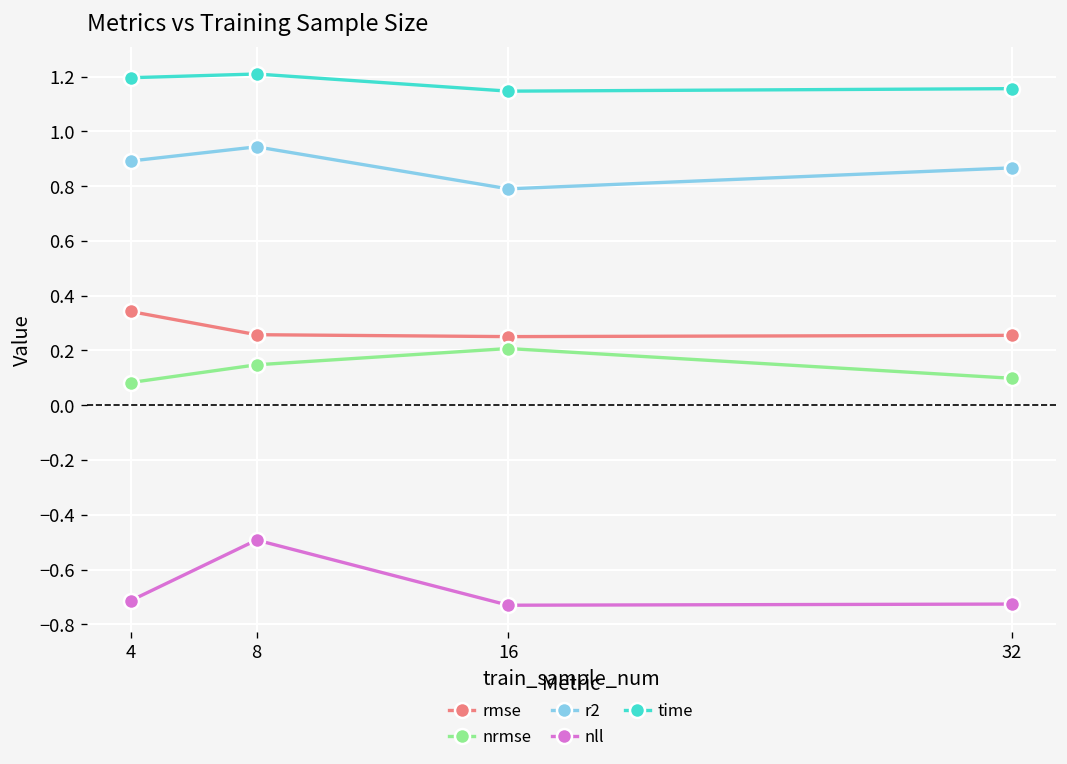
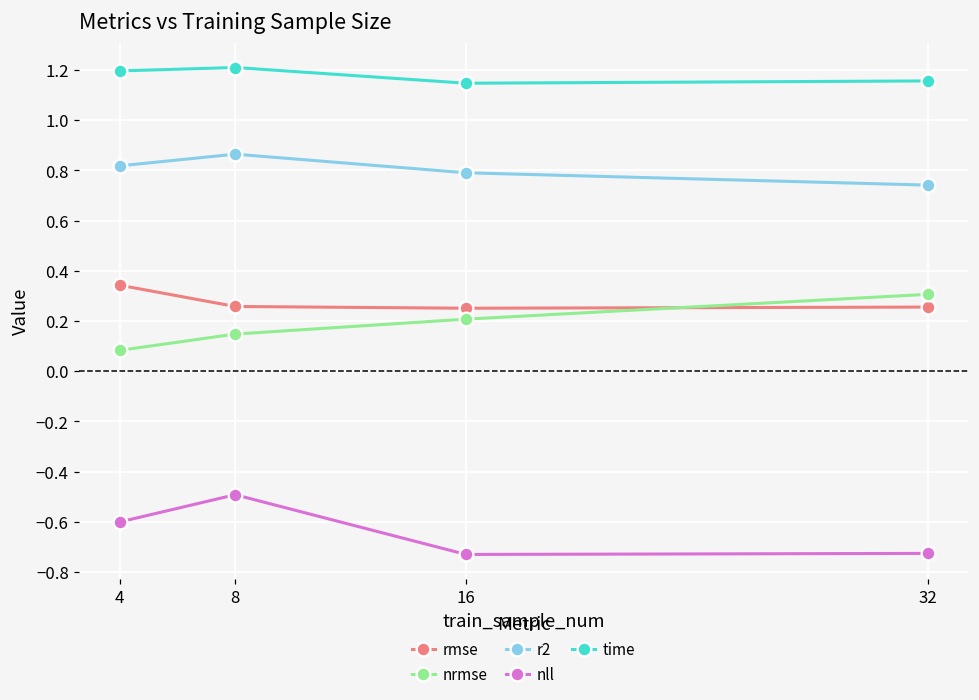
  {
    "rmse": {
      "4": 0.34,
      "8": 0.26,
      "16": 0.25,
      "32": 0.26
    },
    "nrmse": {
      "4": 0.08,
      "8": 0.15,
      "16": 0.21,
-     "32": 0.10
+     "32": 0.31
    },
    "r2": {
-     "4": 0.89,
-     "8": 0.94,
+     "4": 0.82,
+     "8": 0.86,
      "16": 0.79,
-     "32": 0.87
+     "32": 0.74
    },
    "nll": {
-     "4": -0.71,
+     "4": -0.60,
      "8": -0.49,
      "16": -0.73,
      "32": -0.73
    },
    "time": {
      "4": 1.20,
      "8": 1.21,
      "16": 1.15,
      "32": 1.16
    }
  }
